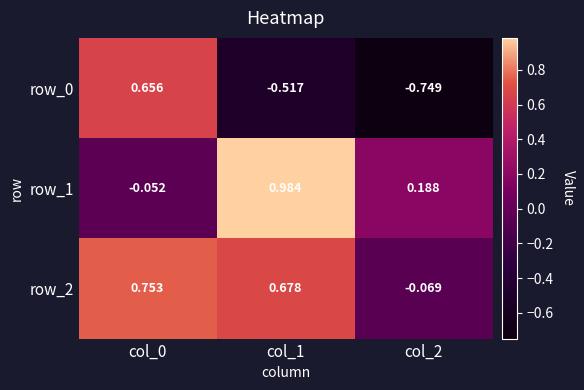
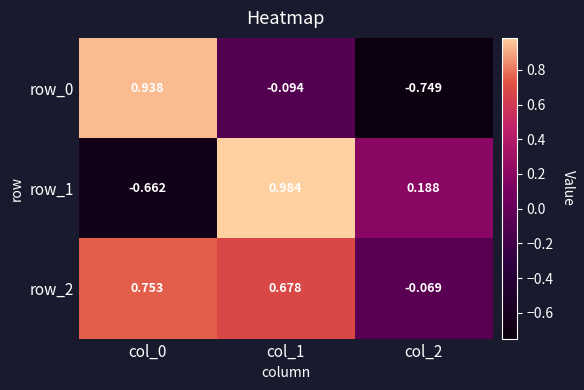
  {
    "row_0": {
-     "col_0": 0.656,
-     "col_1": -0.517,
+     "col_0": 0.938,
+     "col_1": -0.094,
      "col_2": -0.749
    },
    "row_1": {
-     "col_0": -0.052,
+     "col_0": -0.662,
      "col_1": 0.984,
      "col_2": 0.188
    },
    "row_2": {
      "col_0": 0.753,
      "col_1": 0.678,
      "col_2": -0.069
    }
  }
